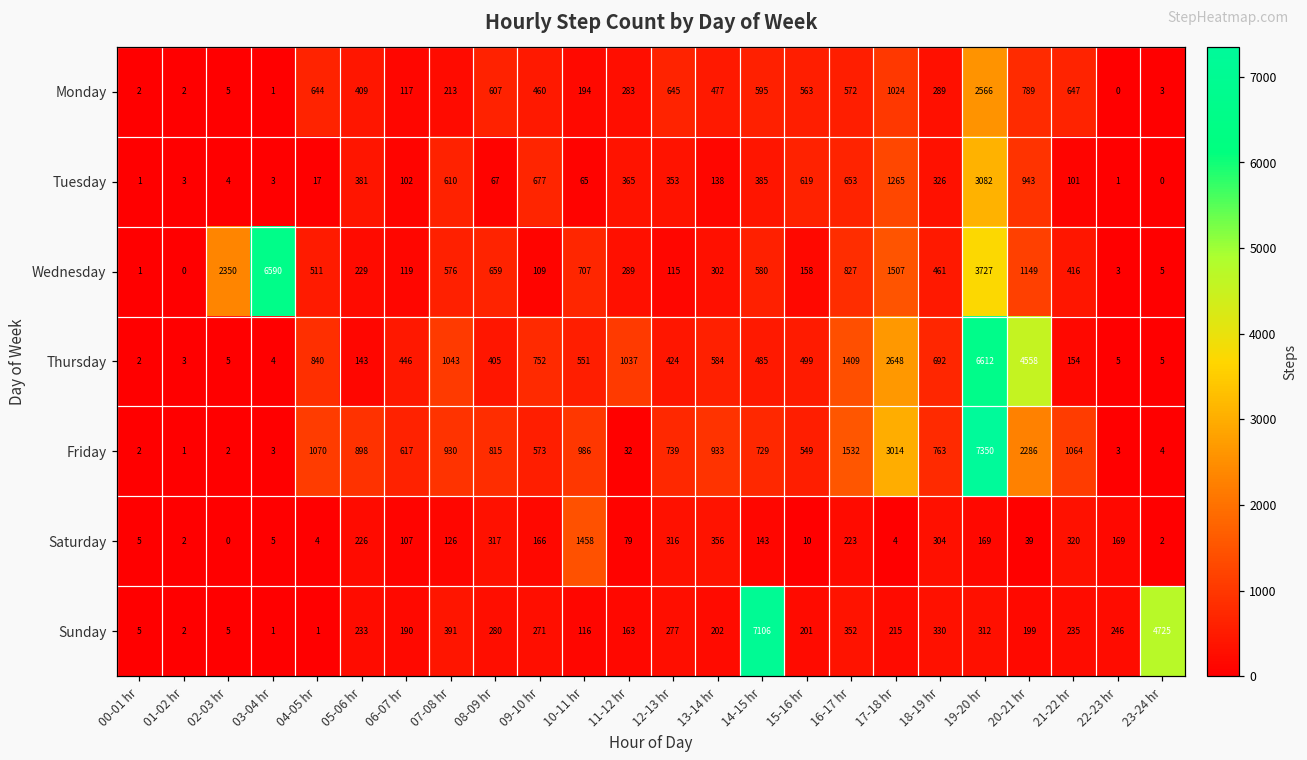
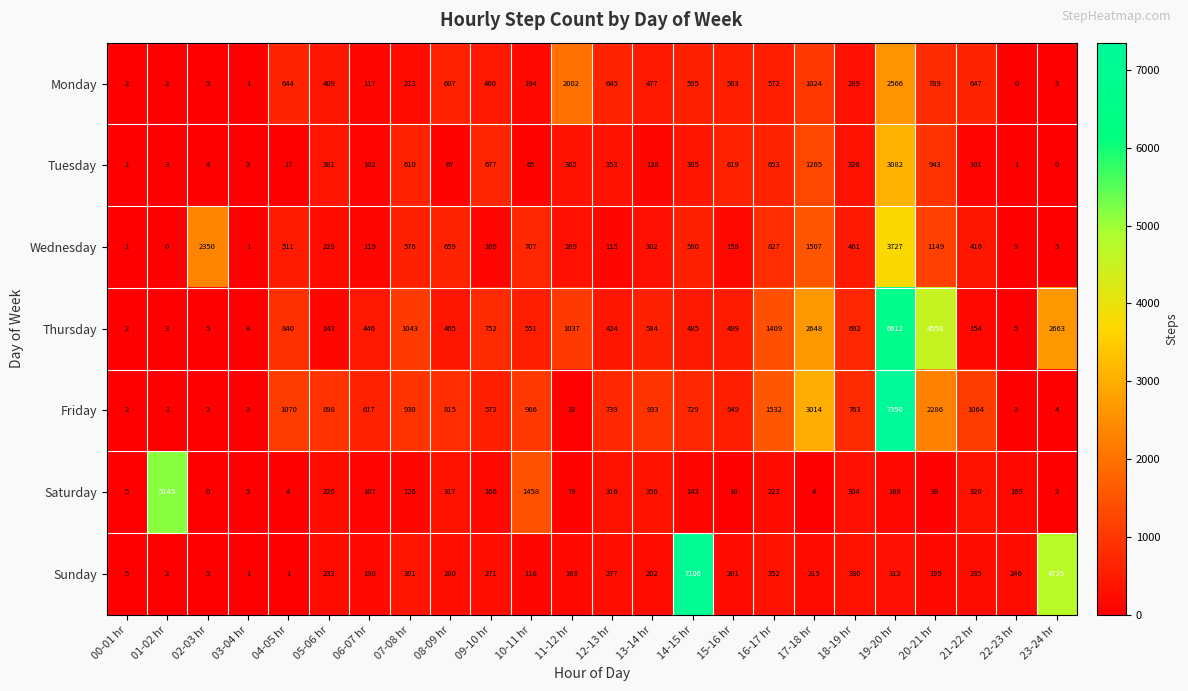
  {
    "Monday": {
      "00-01 hr": 2,
      "01-02 hr": 2,
      "02-03 hr": 5,
      "03-04 hr": 1,
      "04-05 hr": 644,
      "05-06 hr": 409,
      "06-07 hr": 117,
      "07-08 hr": 213,
      "08-09 hr": 607,
      "09-10 hr": 460,
      "10-11 hr": 194,
-     "11-12 hr": 283,
+     "11-12 hr": 2002,
      "12-13 hr": 645,
      "13-14 hr": 477,
      "14-15 hr": 595,
      "15-16 hr": 563,
      "16-17 hr": 572,
      "17-18 hr": 1024,
      "18-19 hr": 289,
      "19-20 hr": 2566,
      "20-21 hr": 789,
      "21-22 hr": 647,
      "22-23 hr": 0,
      "23-24 hr": 3
    },
    "Tuesday": {
      "00-01 hr": 1,
      "01-02 hr": 3,
      "02-03 hr": 4,
      "03-04 hr": 3,
      "04-05 hr": 17,
      "05-06 hr": 381,
      "06-07 hr": 102,
      "07-08 hr": 610,
      "08-09 hr": 67,
      "09-10 hr": 677,
      "10-11 hr": 65,
      "11-12 hr": 365,
      "12-13 hr": 353,
      "13-14 hr": 138,
      "14-15 hr": 385,
      "15-16 hr": 619,
      "16-17 hr": 653,
      "17-18 hr": 1265,
      "18-19 hr": 326,
      "19-20 hr": 3082,
      "20-21 hr": 943,
      "21-22 hr": 101,
      "22-23 hr": 1,
      "23-24 hr": 0
    },
    "Wednesday": {
      "00-01 hr": 1,
      "01-02 hr": 0,
      "02-03 hr": 2350,
-     "03-04 hr": 6590,
+     "03-04 hr": 1,
      "04-05 hr": 511,
      "05-06 hr": 229,
      "06-07 hr": 119,
      "07-08 hr": 576,
      "08-09 hr": 659,
      "09-10 hr": 109,
      "10-11 hr": 707,
      "11-12 hr": 289,
      "12-13 hr": 115,
      "13-14 hr": 302,
      "14-15 hr": 580,
      "15-16 hr": 158,
      "16-17 hr": 827,
      "17-18 hr": 1507,
      "18-19 hr": 461,
      "19-20 hr": 3727,
      "20-21 hr": 1149,
      "21-22 hr": 416,
      "22-23 hr": 3,
      "23-24 hr": 5
    },
    "Thursday": {
      "00-01 hr": 2,
      "01-02 hr": 3,
      "02-03 hr": 5,
      "03-04 hr": 4,
      "04-05 hr": 840,
      "05-06 hr": 143,
      "06-07 hr": 446,
      "07-08 hr": 1043,
      "08-09 hr": 405,
      "09-10 hr": 752,
      "10-11 hr": 551,
      "11-12 hr": 1037,
      "12-13 hr": 424,
      "13-14 hr": 584,
      "14-15 hr": 485,
      "15-16 hr": 499,
      "16-17 hr": 1409,
      "17-18 hr": 2648,
      "18-19 hr": 692,
      "19-20 hr": 6612,
      "20-21 hr": 4558,
      "21-22 hr": 154,
      "22-23 hr": 5,
-     "23-24 hr": 5
+     "23-24 hr": 2663
    },
    "Friday": {
      "00-01 hr": 2,
      "01-02 hr": 1,
      "02-03 hr": 2,
      "03-04 hr": 3,
      "04-05 hr": 1070,
      "05-06 hr": 898,
      "06-07 hr": 617,
      "07-08 hr": 930,
      "08-09 hr": 815,
      "09-10 hr": 573,
      "10-11 hr": 986,
      "11-12 hr": 32,
      "12-13 hr": 739,
      "13-14 hr": 933,
      "14-15 hr": 729,
      "15-16 hr": 549,
      "16-17 hr": 1532,
      "17-18 hr": 3014,
      "18-19 hr": 763,
      "19-20 hr": 7350,
      "20-21 hr": 2286,
      "21-22 hr": 1064,
      "22-23 hr": 3,
      "23-24 hr": 4
    },
    "Saturday": {
      "00-01 hr": 5,
-     "01-02 hr": 2,
+     "01-02 hr": 5145,
      "02-03 hr": 0,
      "03-04 hr": 5,
      "04-05 hr": 4,
      "05-06 hr": 226,
      "06-07 hr": 107,
      "07-08 hr": 126,
      "08-09 hr": 317,
      "09-10 hr": 166,
      "10-11 hr": 1458,
      "11-12 hr": 79,
      "12-13 hr": 316,
      "13-14 hr": 356,
      "14-15 hr": 143,
      "15-16 hr": 10,
      "16-17 hr": 223,
      "17-18 hr": 4,
      "18-19 hr": 304,
      "19-20 hr": 169,
      "20-21 hr": 39,
      "21-22 hr": 320,
      "22-23 hr": 169,
      "23-24 hr": 2
    },
    "Sunday": {
      "00-01 hr": 5,
      "01-02 hr": 2,
      "02-03 hr": 5,
      "03-04 hr": 1,
      "04-05 hr": 1,
      "05-06 hr": 233,
      "06-07 hr": 190,
      "07-08 hr": 391,
      "08-09 hr": 280,
      "09-10 hr": 271,
      "10-11 hr": 116,
      "11-12 hr": 163,
      "12-13 hr": 277,
      "13-14 hr": 202,
      "14-15 hr": 7106,
      "15-16 hr": 201,
      "16-17 hr": 352,
      "17-18 hr": 215,
      "18-19 hr": 330,
      "19-20 hr": 312,
      "20-21 hr": 199,
      "21-22 hr": 235,
      "22-23 hr": 246,
      "23-24 hr": 4725
    }
  }
